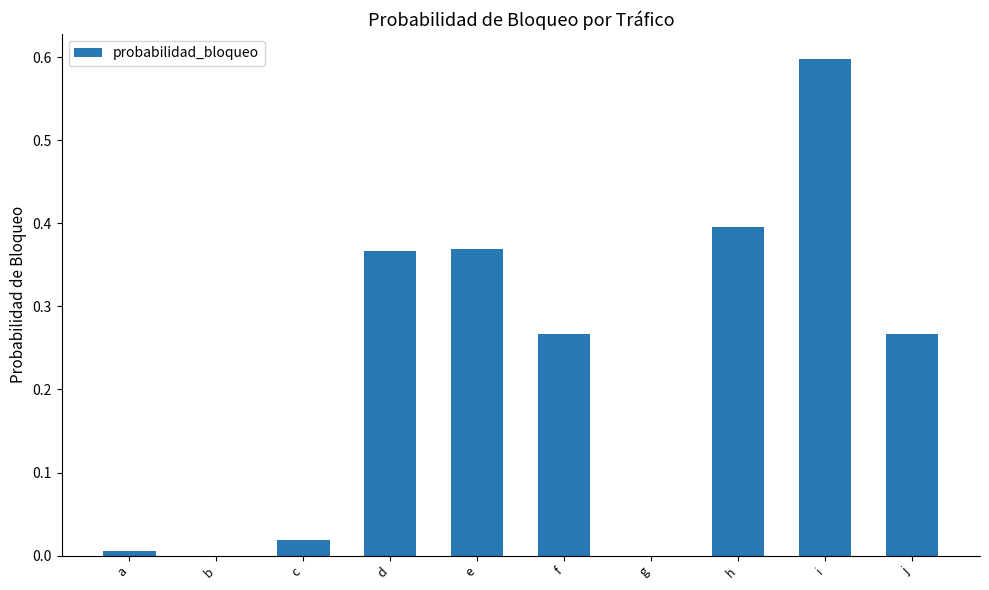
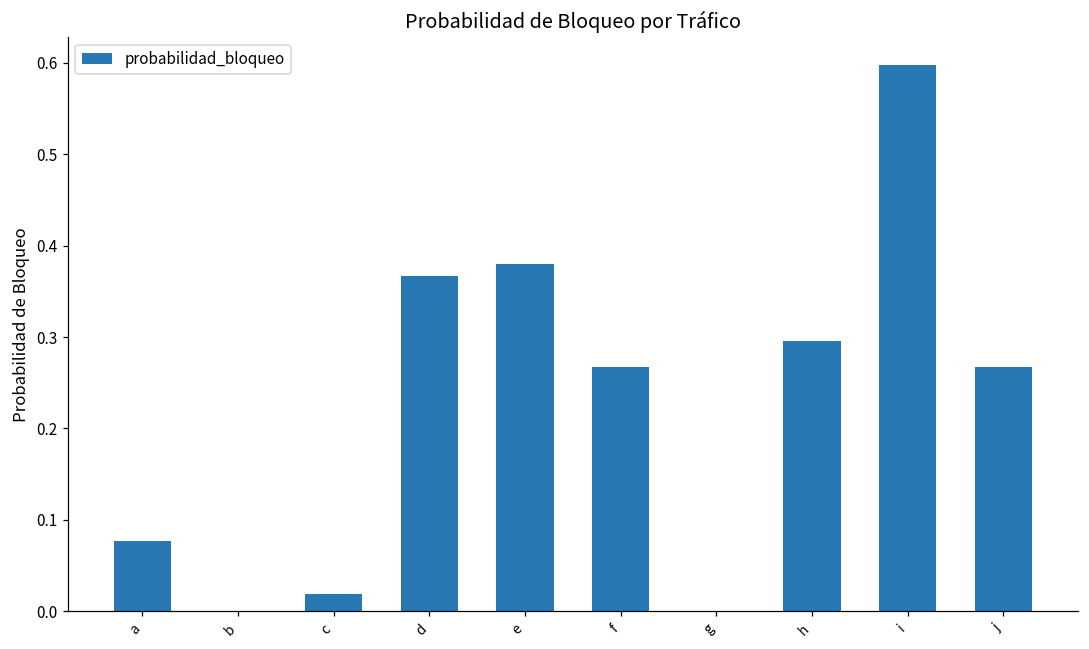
  {
-   "a": 0.01,
+   "a": 0.08,
    "c": 0.02,
    "d": 0.37,
-   "e": 0.37,
+   "e": 0.38,
    "f": 0.27,
-   "h": 0.40,
+   "h": 0.30,
    "i": 0.60,
    "j": 0.27
  }
